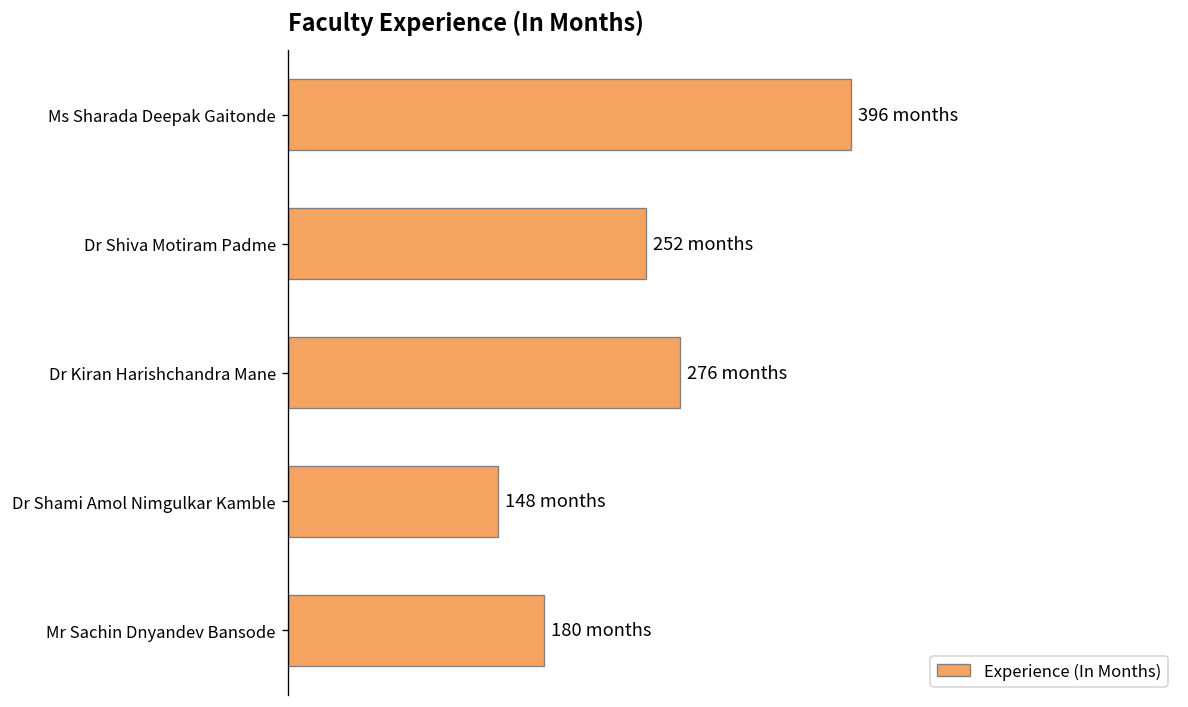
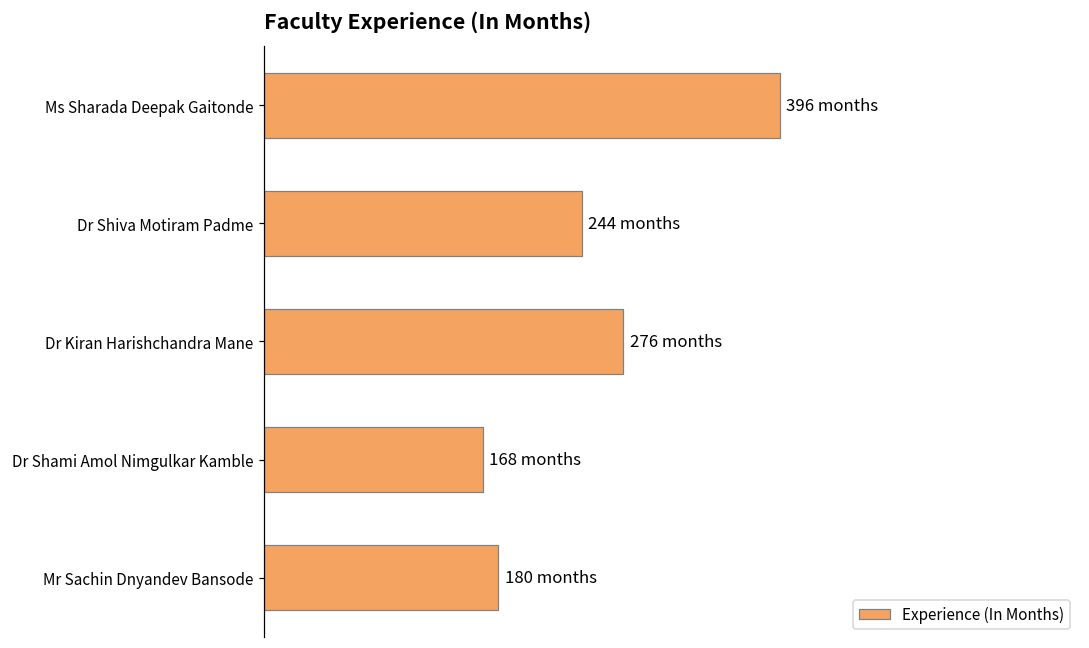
  {
    "Ms Sharada Deepak Gaitonde": 396,
-   "Dr Shiva Motiram Padme": 252,
+   "Dr Shiva Motiram Padme": 244,
    "Dr Kiran Harishchandra Mane": 276,
-   "Dr Shami Amol Nimgulkar Kamble": 148,
+   "Dr Shami Amol Nimgulkar Kamble": 168,
    "Mr Sachin Dnyandev Bansode": 180
  }
